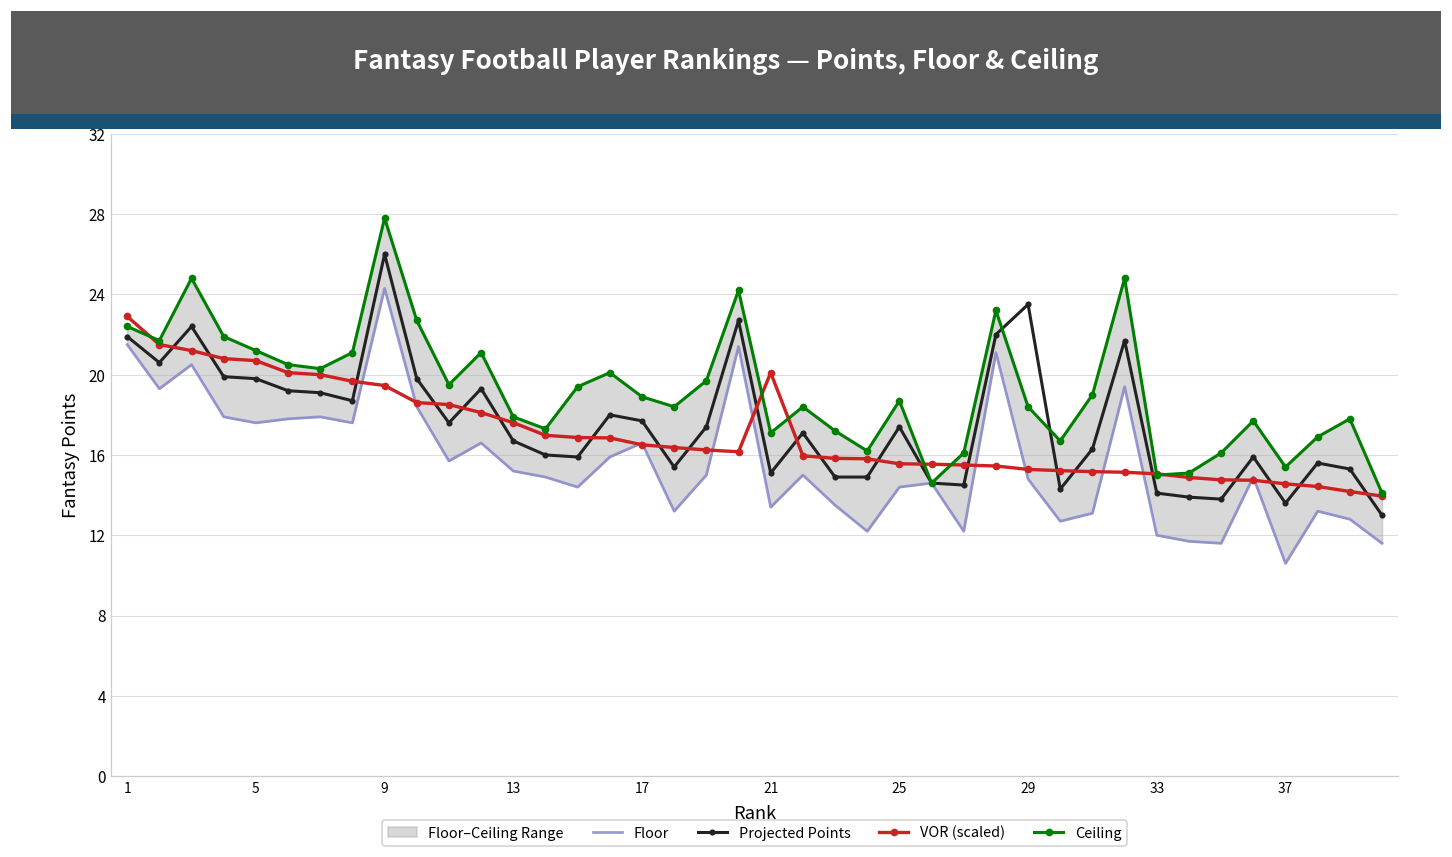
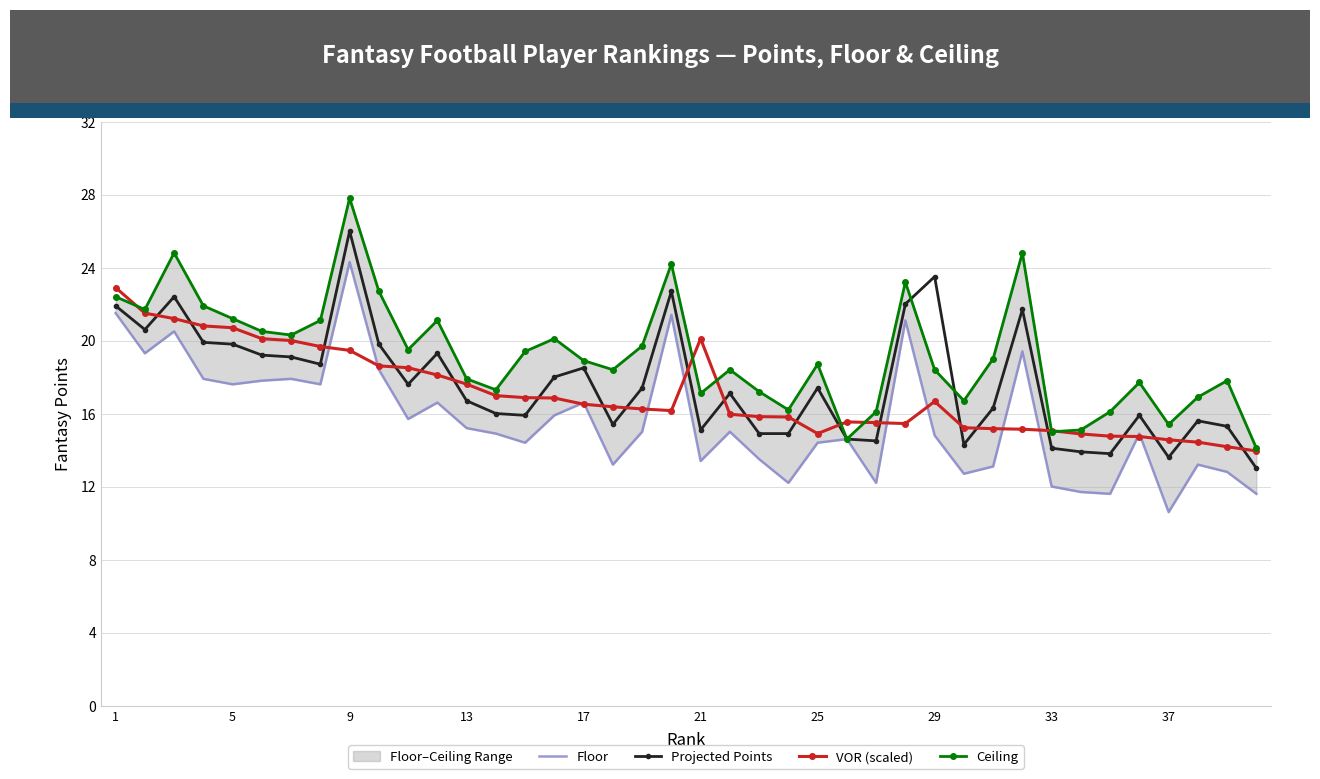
  {
    "Projected Points": {
      "1": 21.9,
      "5": 19.8,
      "9": 26.0,
      "13": 16.7,
-     "17": 17.7,
+     "17": 18.5,
      "21": 15.1,
      "25": 17.4,
      "29": 23.5,
      "33": 14.1,
      "37": 13.6
    },
    "VOR (scaled)": {
      "1": 22.9,
      "5": 20.7,
      "9": 19.5,
      "13": 17.6,
      "21": 20.1,
-     "25": 15.6,
-     "29": 15.3,
+     "25": 14.9,
+     "29": 16.7,
      "37": 14.6
    }
  }
